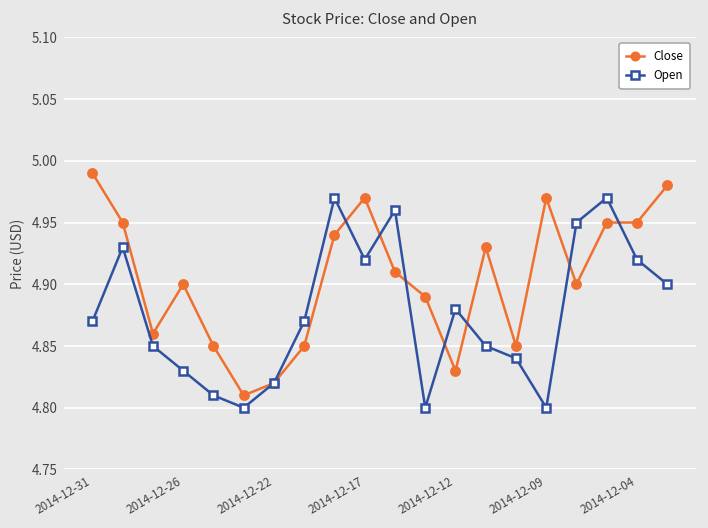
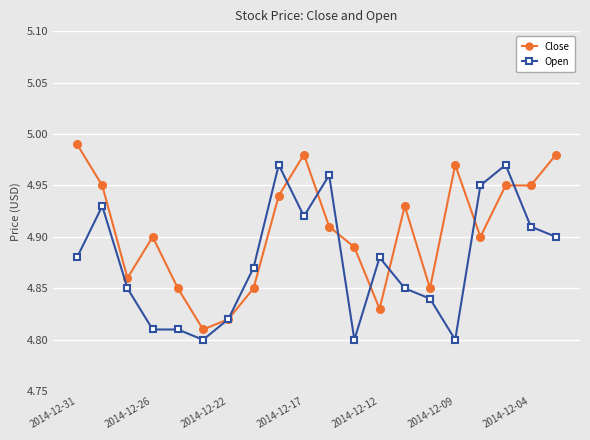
  {
    "Close": {
      "2014-12-31": 4.99,
      "2014-12-26": 4.90,
-     "2014-12-17": 4.97,
+     "2014-12-17": 4.98,
      "2014-12-12": 4.83,
      "2014-12-09": 4.97,
      "2014-12-04": 4.95
    },
    "Open": {
-     "2014-12-31": 4.87,
-     "2014-12-26": 4.83,
+     "2014-12-31": 4.88,
+     "2014-12-26": 4.81,
      "2014-12-17": 4.92,
      "2014-12-12": 4.88,
      "2014-12-09": 4.80,
-     "2014-12-04": 4.92
+     "2014-12-04": 4.91
    }
  }
